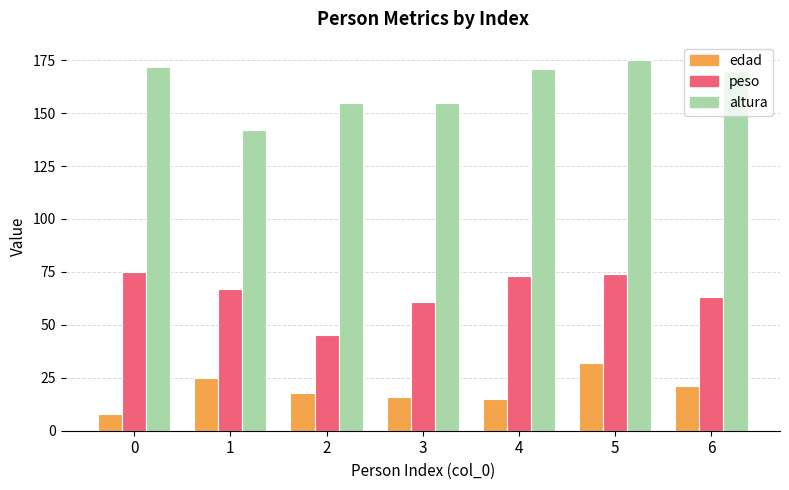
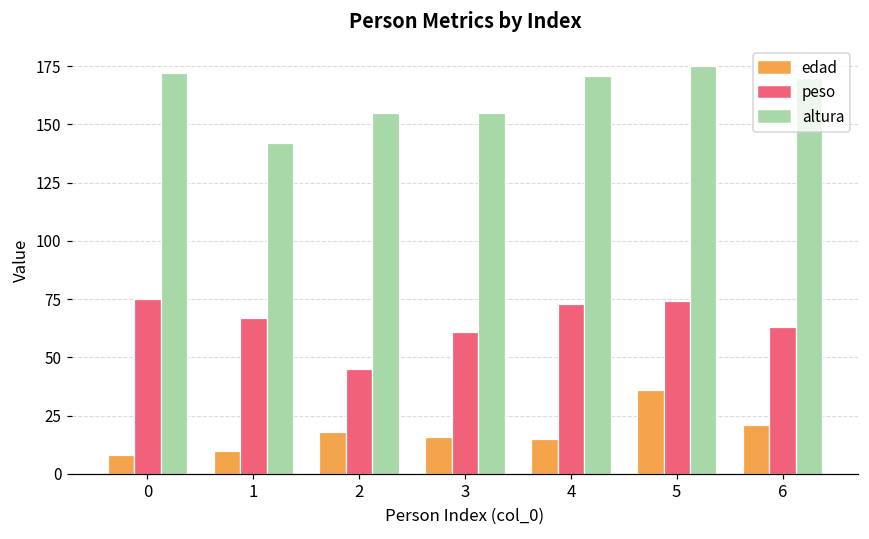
  {
    "edad": {
      "0": 8,
-     "1": 25,
+     "1": 10,
      "2": 18,
      "3": 16,
      "4": 15,
-     "5": 32,
+     "5": 36,
      "6": 21
    },
    "peso": {
      "0": 75,
      "1": 67,
      "2": 45,
      "3": 61,
      "4": 73,
      "5": 74,
      "6": 63
    },
    "altura": {
      "0": 172,
      "1": 142,
      "2": 155,
      "3": 155,
      "4": 171,
      "5": 175
    }
  }
